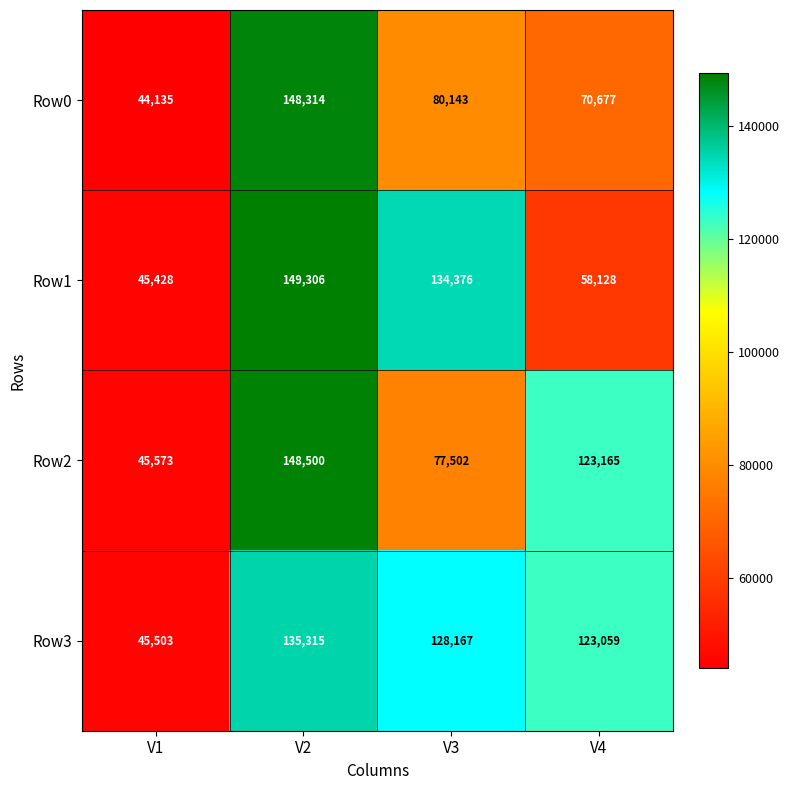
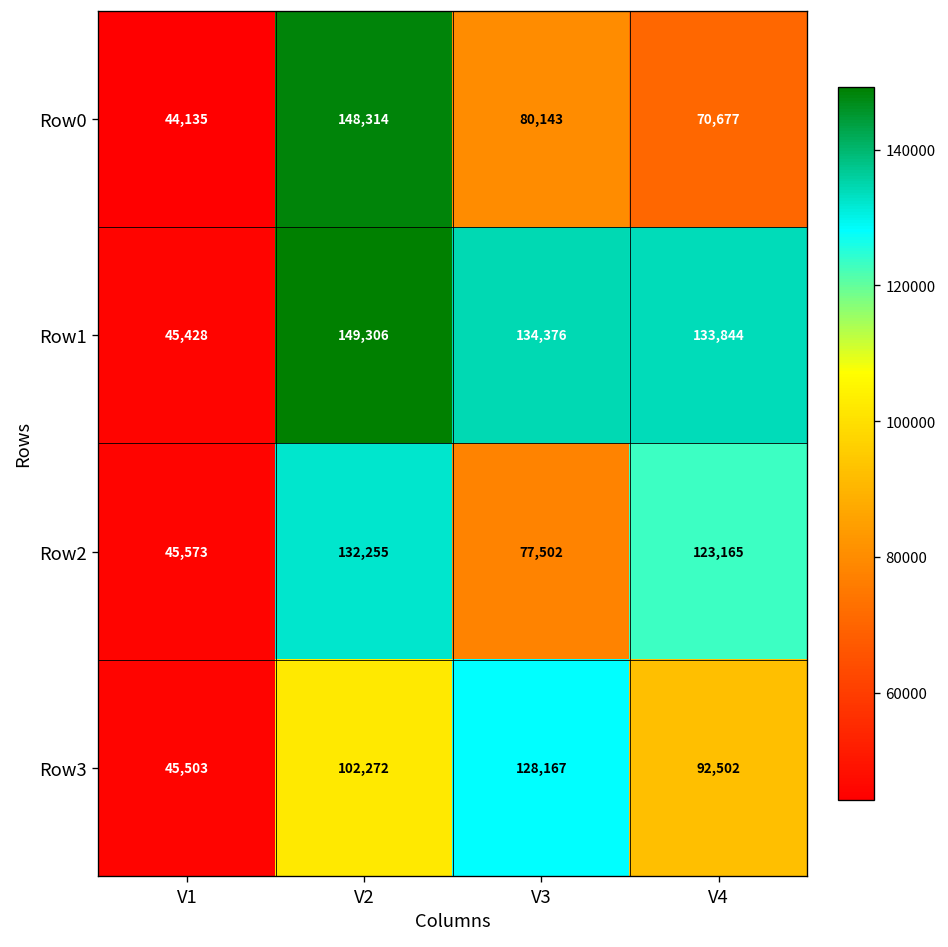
  {
    "Row0": {
      "V1": "44,135",
      "V2": "148,314",
      "V3": "80,143",
      "V4": "70,677"
    },
    "Row1": {
      "V1": "45,428",
      "V2": "149,306",
      "V3": "134,376",
-     "V4": "58,128"
+     "V4": "133,844"
    },
    "Row2": {
      "V1": "45,573",
-     "V2": "148,500",
+     "V2": "132,255",
      "V3": "77,502",
      "V4": "123,165"
    },
    "Row3": {
      "V1": "45,503",
-     "V2": "135,315",
+     "V2": "102,272",
      "V3": "128,167",
-     "V4": "123,059"
+     "V4": "92,502"
    }
  }
